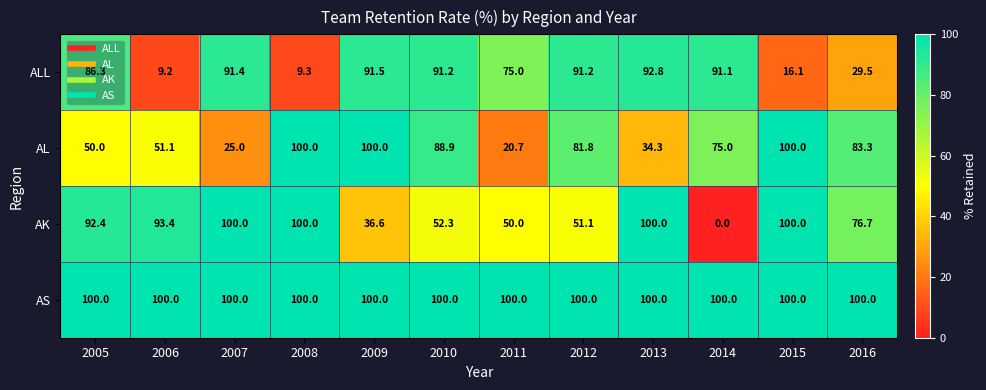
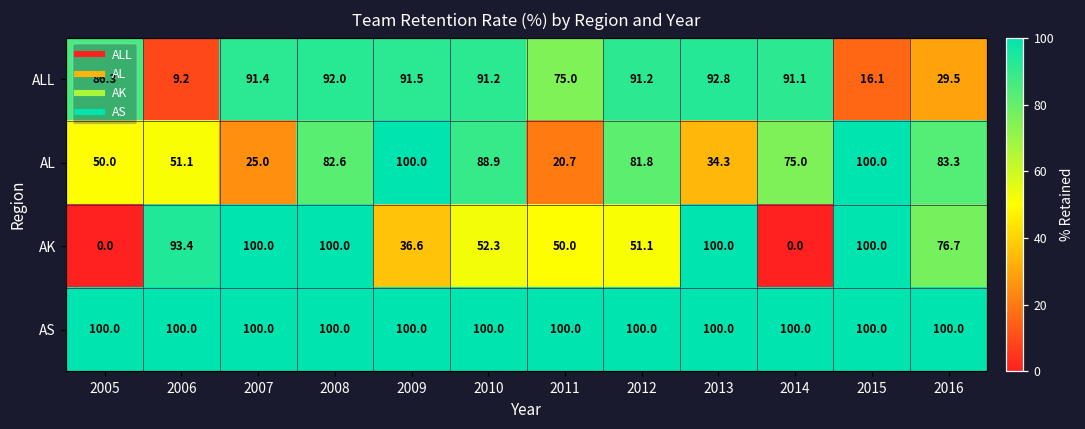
  {
    "ALL": {
      "2006": 9.2,
      "2007": 91.4,
-     "2008": 9.3,
+     "2008": 92.0,
      "2009": 91.5,
      "2010": 91.2,
      "2011": 75.0,
      "2012": 91.2,
      "2013": 92.8,
      "2014": 91.1,
      "2015": 16.1,
      "2016": 29.5
    },
    "AL": {
      "2005": 50.0,
      "2006": 51.1,
      "2007": 25.0,
-     "2008": 100.0,
+     "2008": 82.6,
      "2009": 100.0,
      "2010": 88.9,
      "2011": 20.7,
      "2012": 81.8,
      "2013": 34.3,
      "2014": 75.0,
      "2015": 100.0,
      "2016": 83.3
    },
    "AK": {
-     "2005": 92.4,
+     "2005": 0.0,
      "2006": 93.4,
      "2007": 100.0,
      "2008": 100.0,
      "2009": 36.6,
      "2010": 52.3,
      "2011": 50.0,
      "2012": 51.1,
      "2013": 100.0,
      "2014": 0.0,
      "2015": 100.0,
      "2016": 76.7
    },
    "AS": {
      "2005": 100.0,
      "2006": 100.0,
      "2007": 100.0,
      "2008": 100.0,
      "2009": 100.0,
      "2010": 100.0,
      "2011": 100.0,
      "2012": 100.0,
      "2013": 100.0,
      "2014": 100.0,
      "2015": 100.0,
      "2016": 100.0
    }
  }
